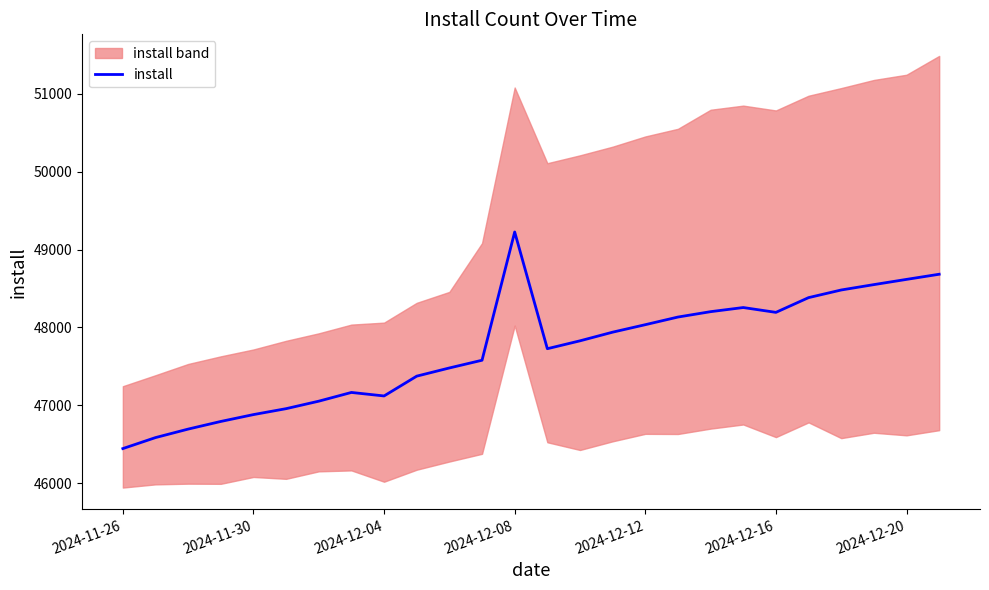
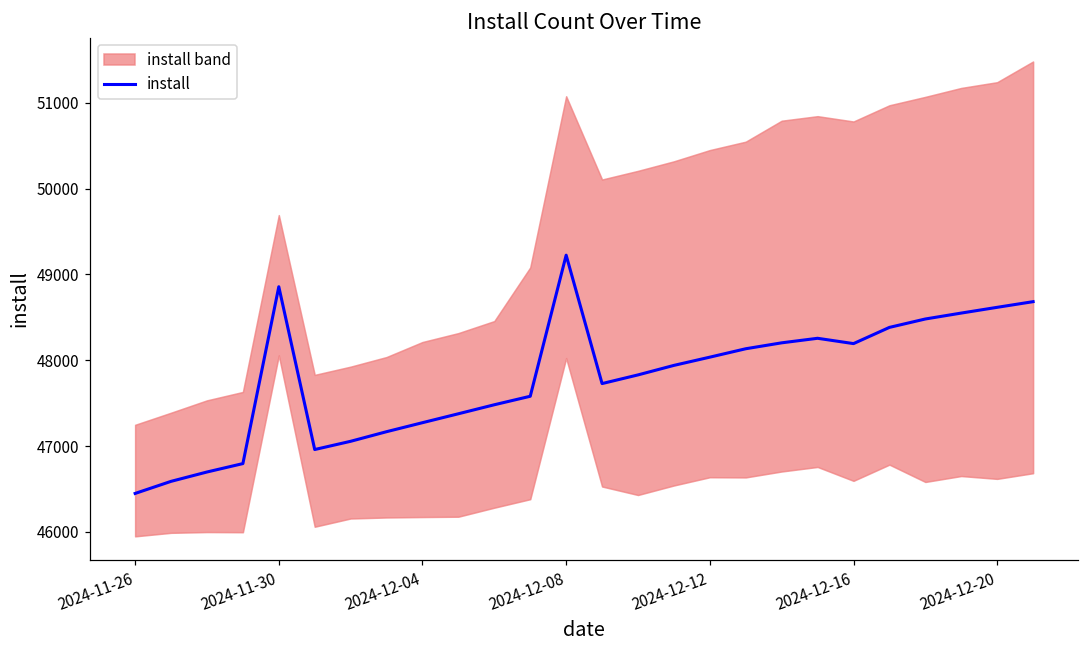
  {
    "install": {
      "2024-11-26": 46400,
-     "2024-11-30": 46900,
-     "2024-12-04": 47100,
+     "2024-11-30": 48900,
+     "2024-12-04": 47300,
      "2024-12-08": 49200,
      "2024-12-12": 48000,
      "2024-12-16": 48200,
      "2024-12-20": 48600
    }
  }
